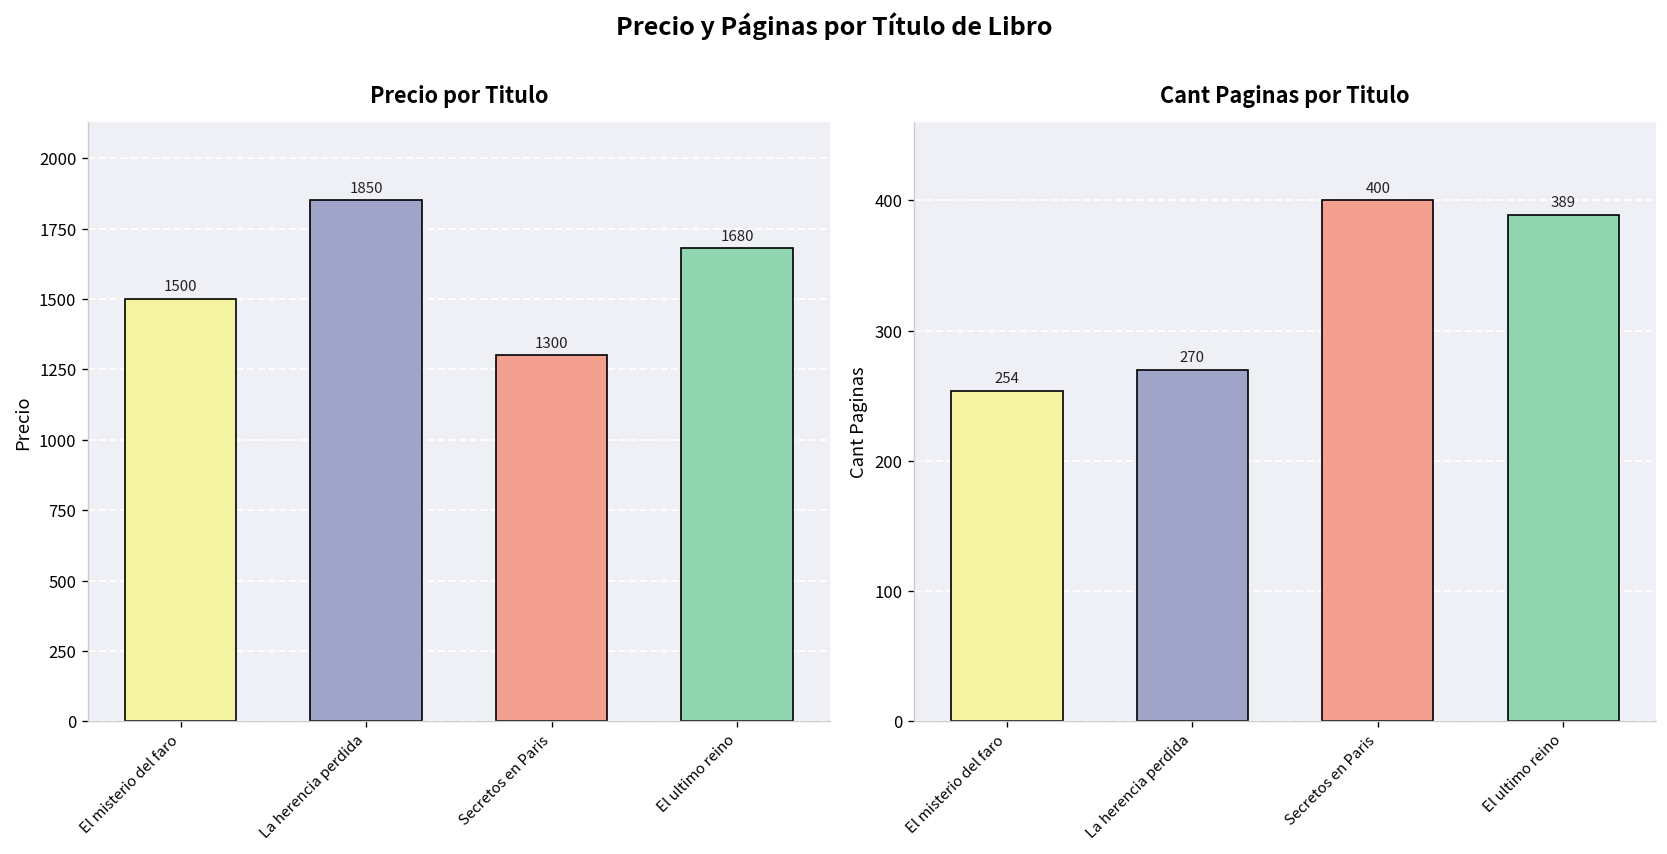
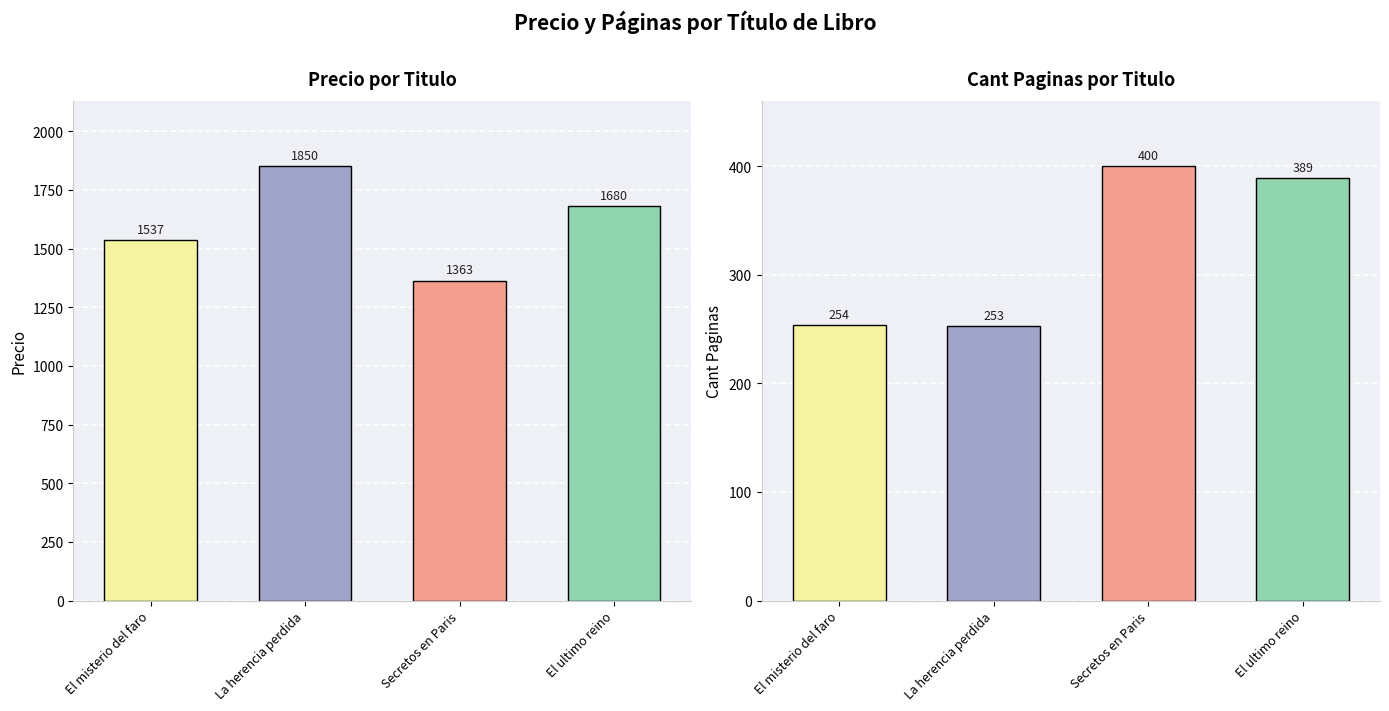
  {
    "Precio por Titulo": {
-     "El misterio del faro": 1500,
+     "El misterio del faro": 1537,
      "La herencia perdida": 1850,
-     "Secretos en Paris": 1300,
+     "Secretos en Paris": 1363,
      "El ultimo reino": 1680
    },
    "Cant Paginas por Titulo": {
      "El misterio del faro": 254,
-     "La herencia perdida": 270,
+     "La herencia perdida": 253,
      "Secretos en Paris": 400,
      "El ultimo reino": 389
    }
  }
